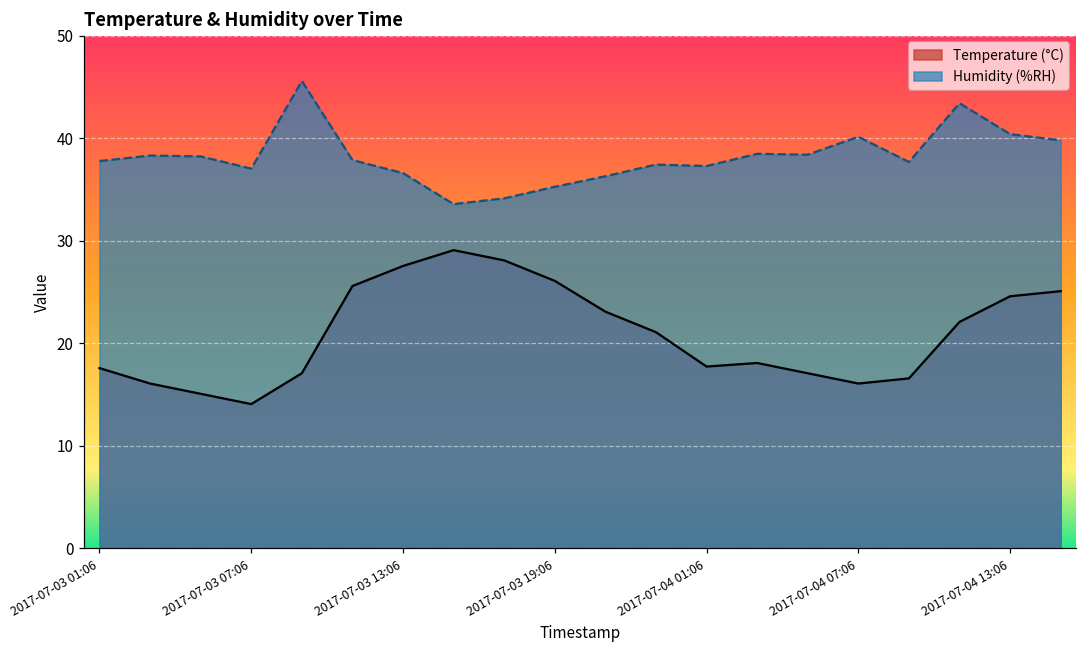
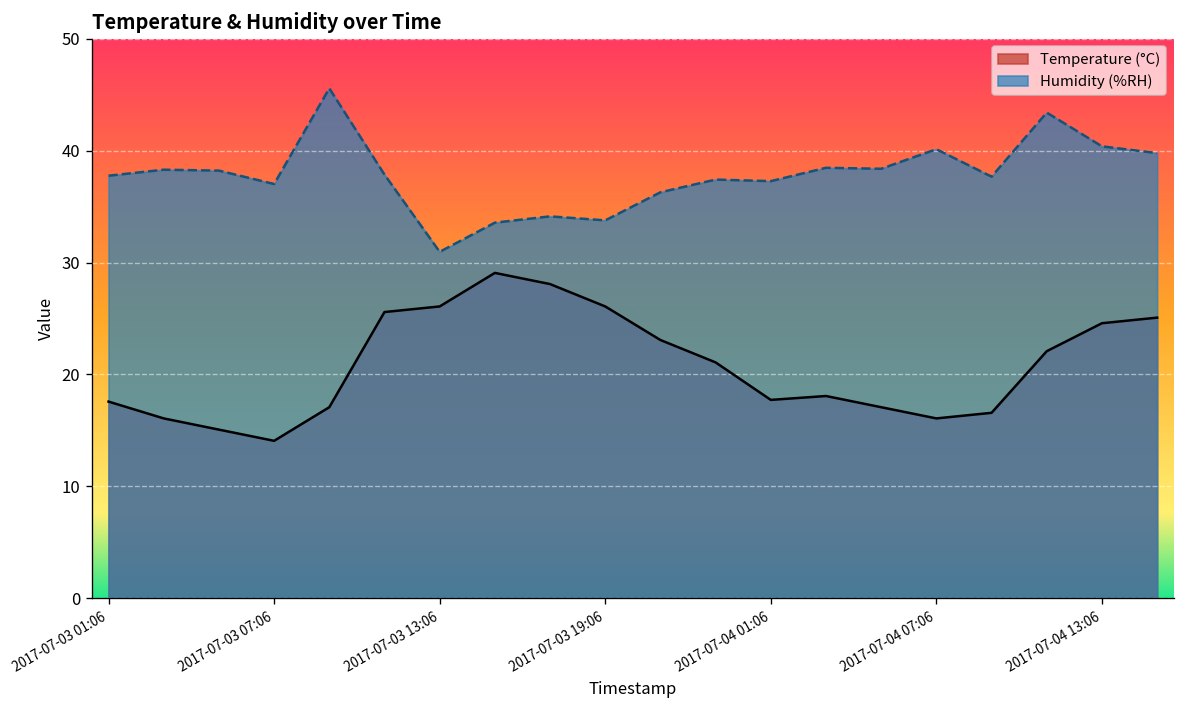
  {
    "Temperature (°C)": {
      "2017-07-03 01:06": 18,
      "2017-07-03 07:06": 14,
-     "2017-07-03 13:06": 28,
+     "2017-07-03 13:06": 26,
      "2017-07-03 19:06": 26,
      "2017-07-04 01:06": 18,
      "2017-07-04 07:06": 16,
      "2017-07-04 13:06": 25
    },
    "Humidity (%RH)": {
      "2017-07-03 01:06": 38,
      "2017-07-03 07:06": 37,
-     "2017-07-03 13:06": 37,
-     "2017-07-03 19:06": 35,
+     "2017-07-03 13:06": 31,
+     "2017-07-03 19:06": 34,
      "2017-07-04 01:06": 37,
      "2017-07-04 07:06": 40,
      "2017-07-04 13:06": 40
    }
  }
